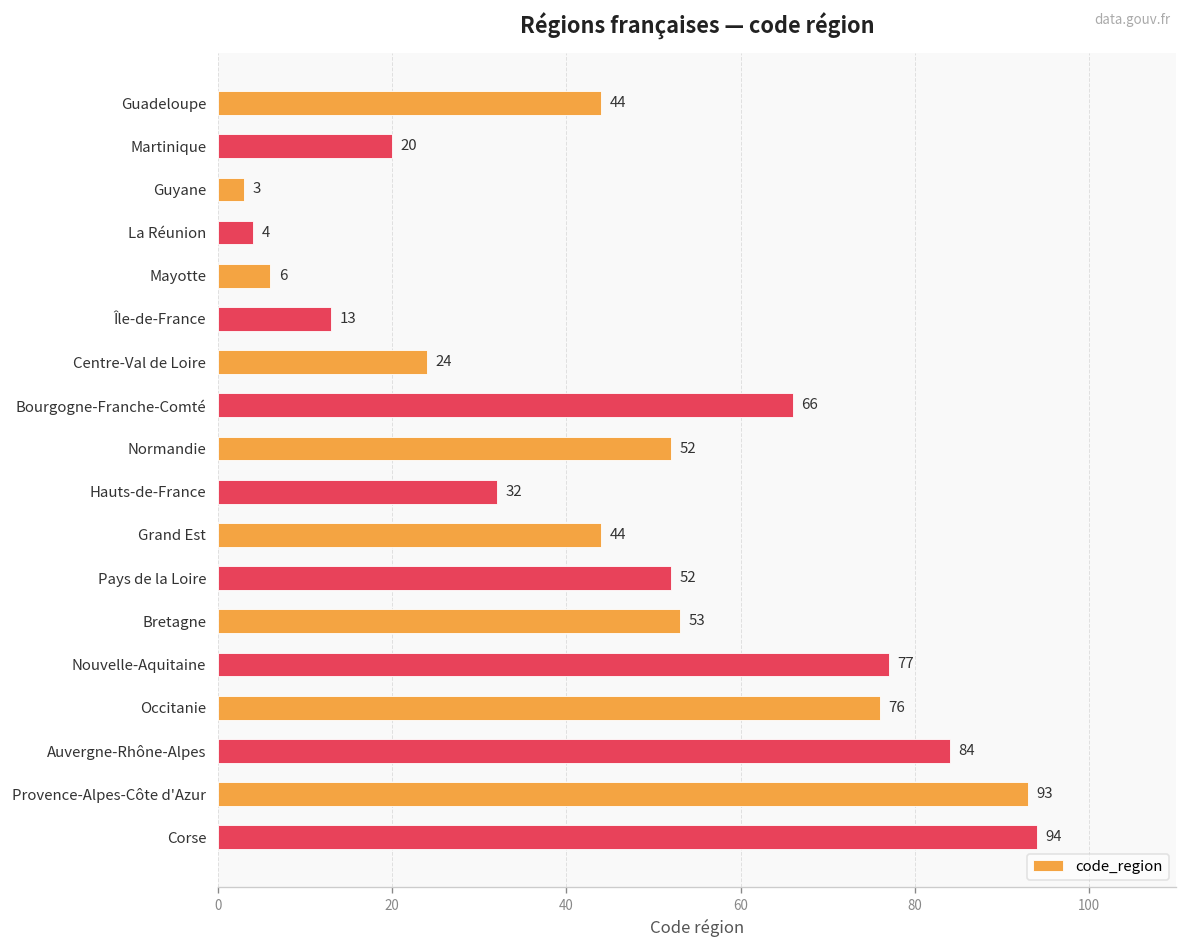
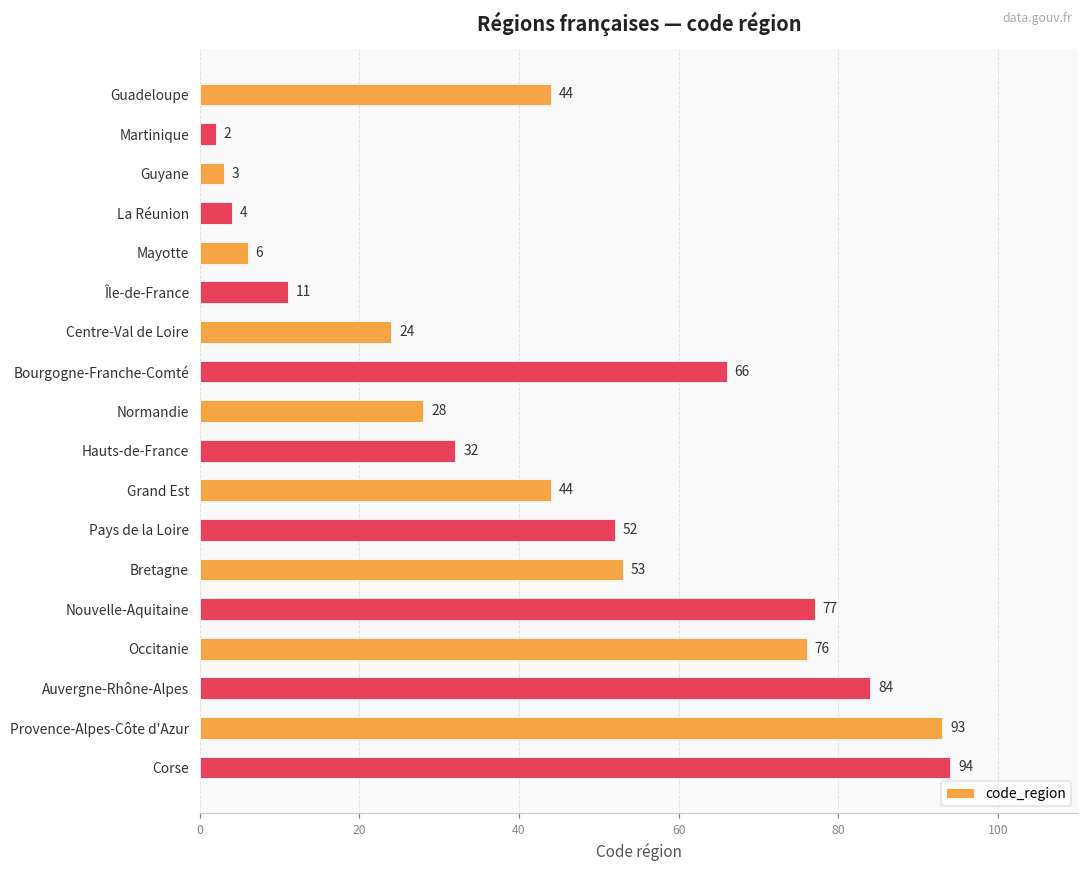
  {
    "Guadeloupe": 44,
-   "Martinique": 20,
+   "Martinique": 2,
    "Guyane": 3,
    "La Réunion": 4,
    "Mayotte": 6,
-   "Île-de-France": 13,
+   "Île-de-France": 11,
    "Centre-Val de Loire": 24,
    "Bourgogne-Franche-Comté": 66,
-   "Normandie": 52,
+   "Normandie": 28,
    "Hauts-de-France": 32,
    "Grand Est": 44,
    "Pays de la Loire": 52,
    "Bretagne": 53,
    "Nouvelle-Aquitaine": 77,
    "Occitanie": 76,
    "Auvergne-Rhône-Alpes": 84,
    "Provence-Alpes-Côte d'Azur": 93,
    "Corse": 94
  }
